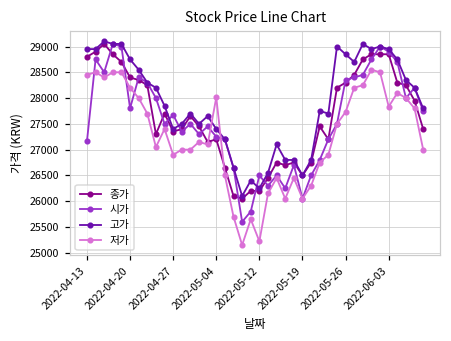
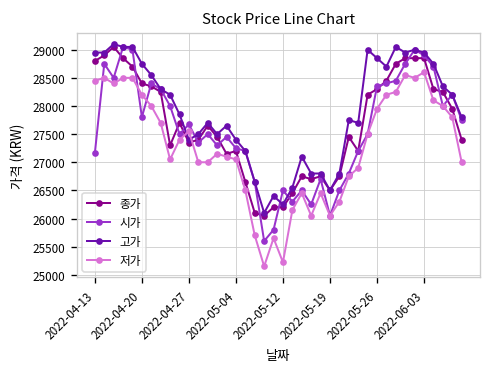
  {
    "시가": {
      "2022-04-13": 27200,
      "2022-04-20": 27800,
      "2022-04-27": 27700,
      "2022-05-12": 26500
    },
    "저가": {
      "2022-04-13": 28500,
      "2022-04-20": 28200,
-     "2022-04-27": 26900,
-     "2022-05-04": 28000,
+     "2022-04-27": 27600,
+     "2022-05-04": 27100,
      "2022-05-12": 25200,
-     "2022-05-26": 27700,
-     "2022-06-03": 27800
+     "2022-05-26": 28000,
+     "2022-06-03": 28600
    }
  }
